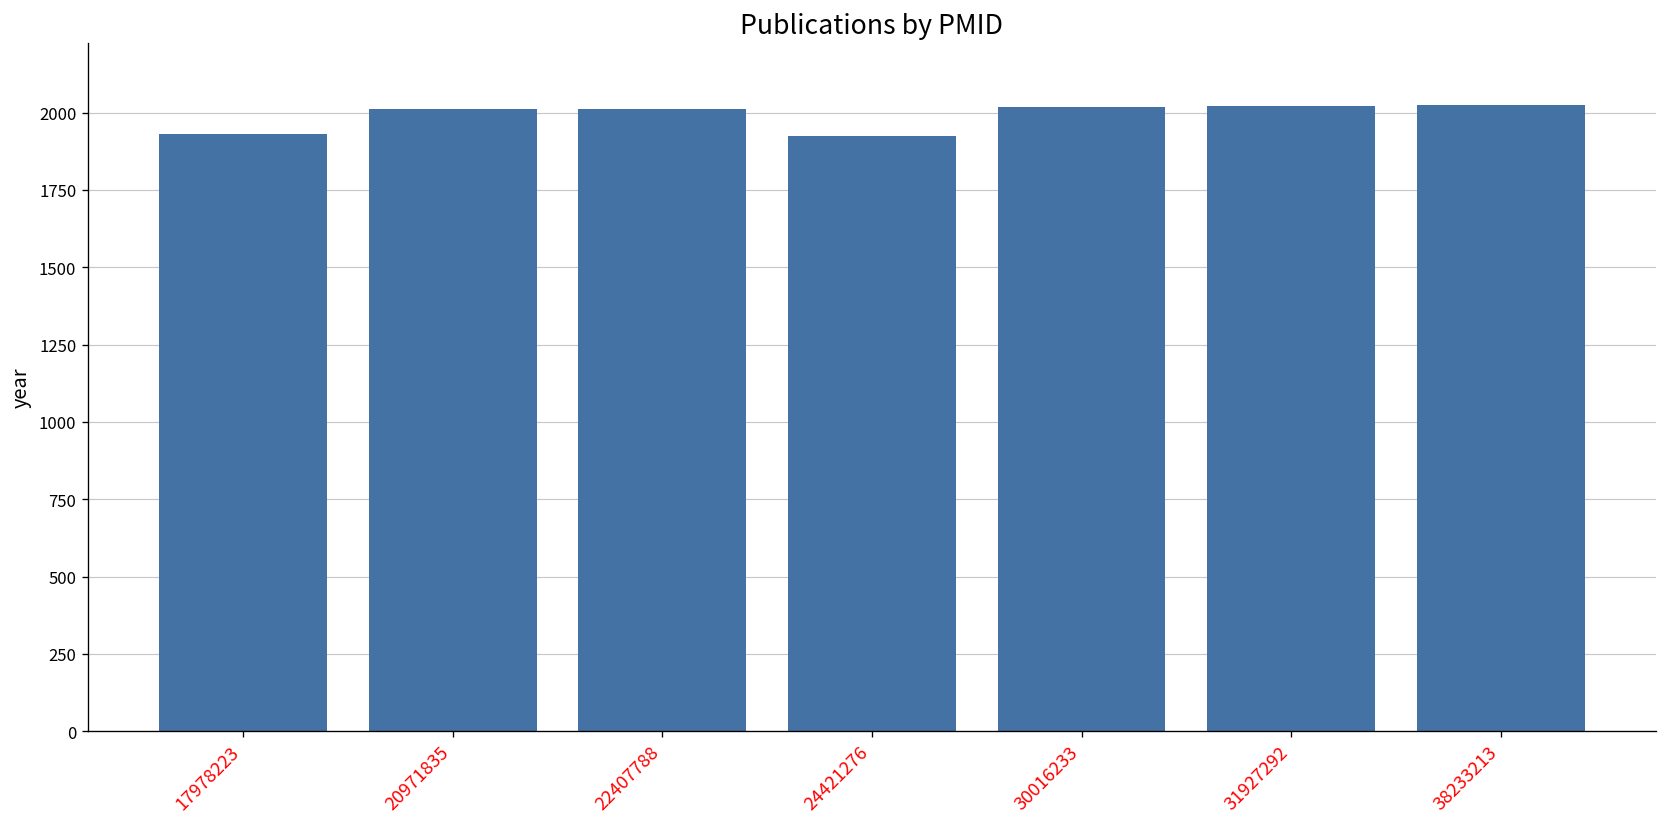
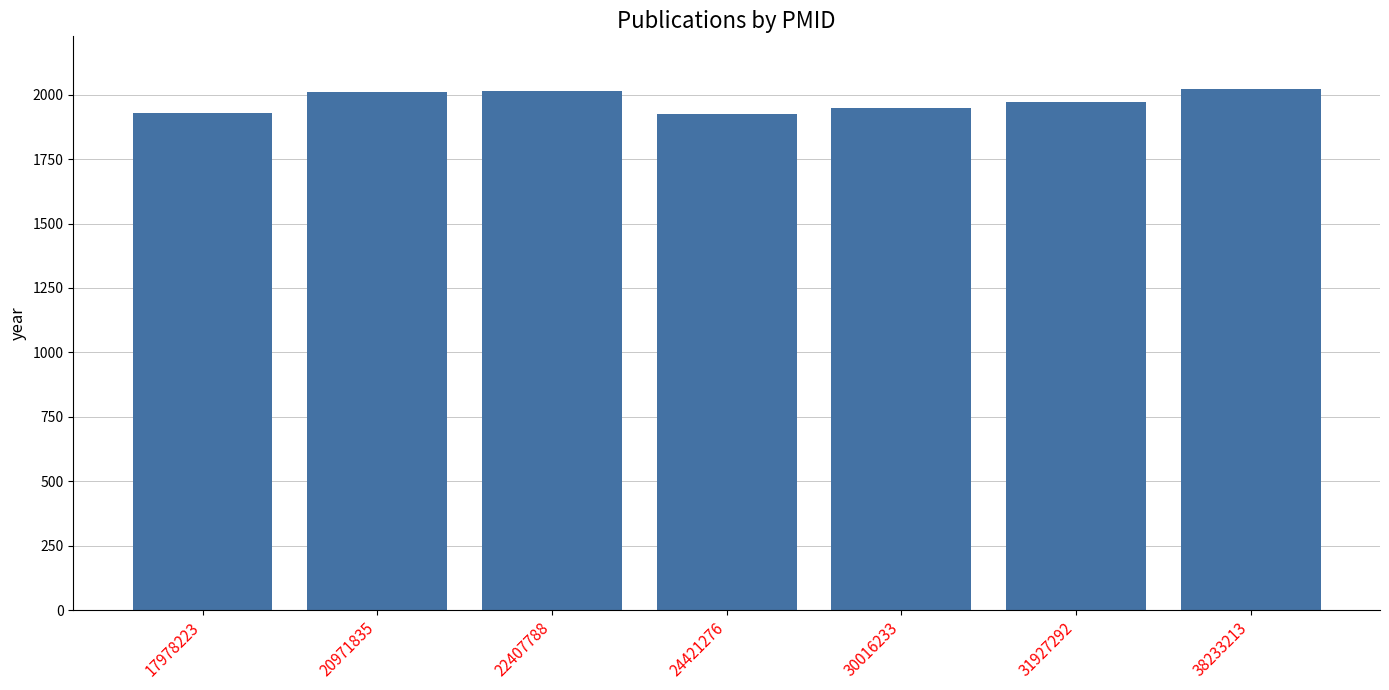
  {
    "17978223": 1930,
    "20971835": 2010,
    "22407788": 2010,
    "24421276": 1930,
-   "30016233": 2020,
-   "31927292": 2020,
+   "30016233": 1950,
+   "31927292": 1970,
    "38233213": 2020
  }
